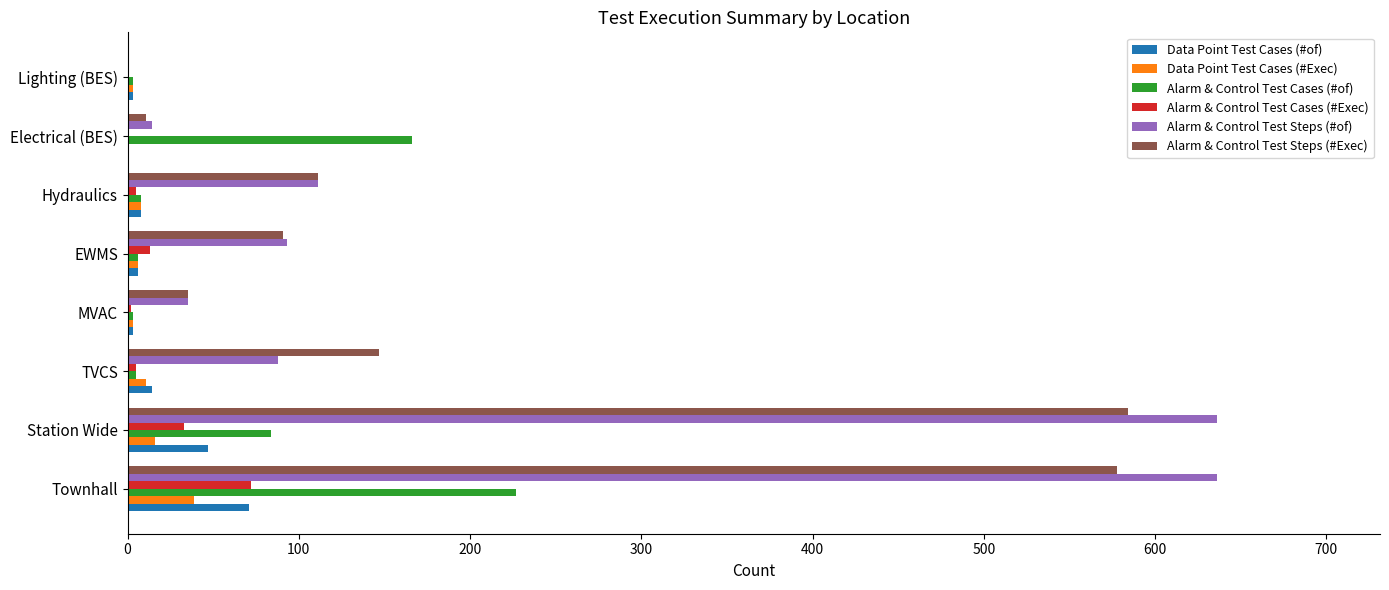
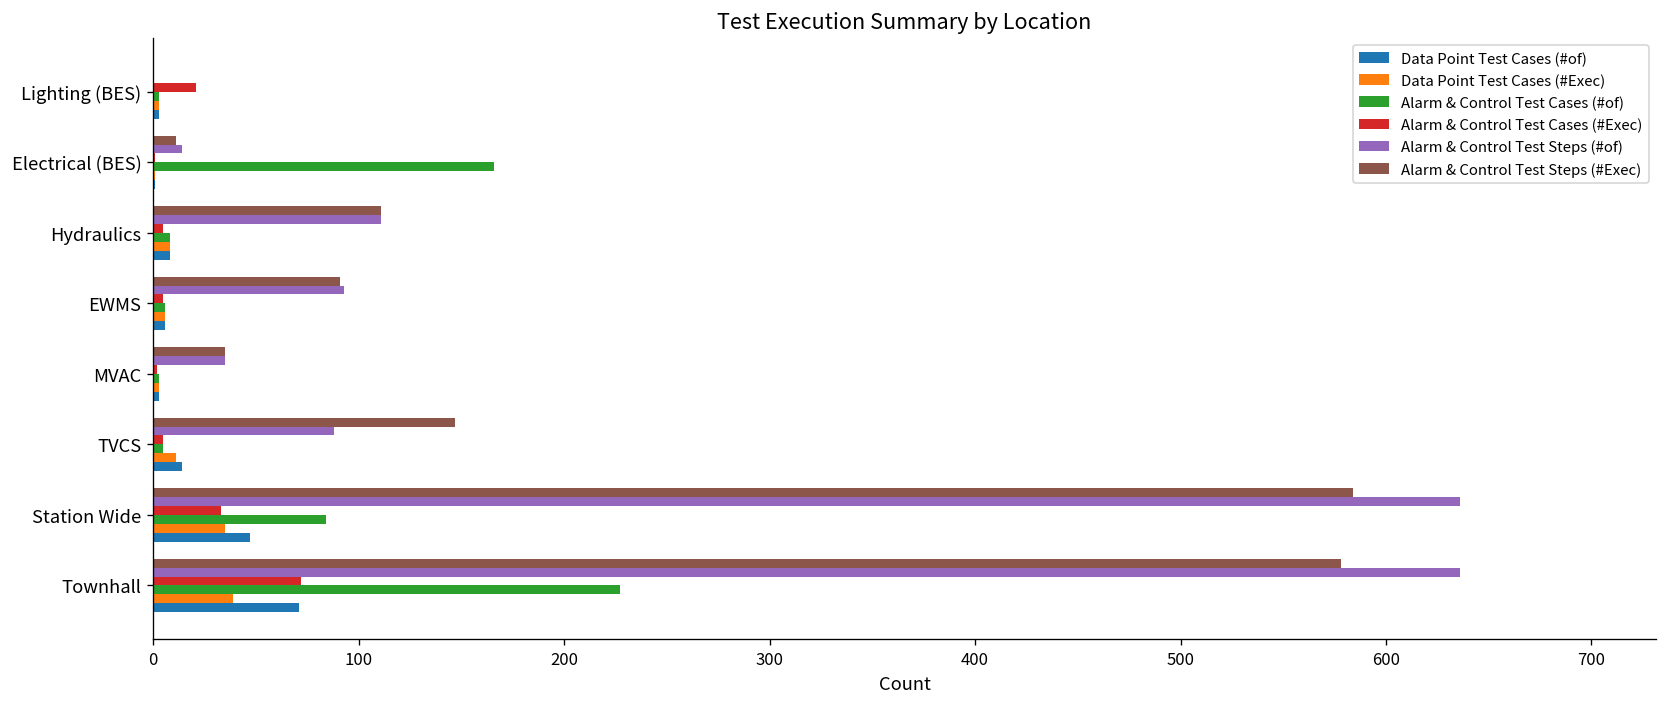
  {
    "Data Point Test Cases (#of)": {
      "Lighting (BES)": 3,
      "Hydraulics": 8,
      "EWMS": 6,
      "MVAC": 3,
      "TVCS": 14,
      "Station Wide": 47,
      "Townhall": 71
    },
    "Data Point Test Cases (#Exec)": {
      "Lighting (BES)": 3,
      "Hydraulics": 8,
      "EWMS": 6,
      "MVAC": 3,
      "TVCS": 11,
-     "Station Wide": 16,
+     "Station Wide": 35,
      "Townhall": 39
    },
    "Alarm & Control Test Cases (#of)": {
      "Lighting (BES)": 3,
      "Electrical (BES)": 166,
      "Hydraulics": 8,
      "EWMS": 6,
      "MVAC": 3,
      "TVCS": 5,
      "Station Wide": 84,
      "Townhall": 227
    },
    "Alarm & Control Test Cases (#Exec)": {
-     "Lighting (BES)": 0,
+     "Lighting (BES)": 21,
      "Hydraulics": 5,
-     "EWMS": 13,
+     "EWMS": 5,
      "MVAC": 2,
      "TVCS": 5,
      "Station Wide": 33,
      "Townhall": 72
    },
    "Alarm & Control Test Steps (#of)": {
      "Lighting (BES)": 0,
      "Electrical (BES)": 14,
      "Hydraulics": 111,
      "EWMS": 93,
      "MVAC": 35,
      "TVCS": 88,
      "Station Wide": 636,
      "Townhall": 636
    },
    "Alarm & Control Test Steps (#Exec)": {
      "Lighting (BES)": 0,
      "Electrical (BES)": 11,
      "Hydraulics": 111,
      "EWMS": 91,
      "MVAC": 35,
      "TVCS": 147,
      "Station Wide": 584,
      "Townhall": 578
    }
  }
